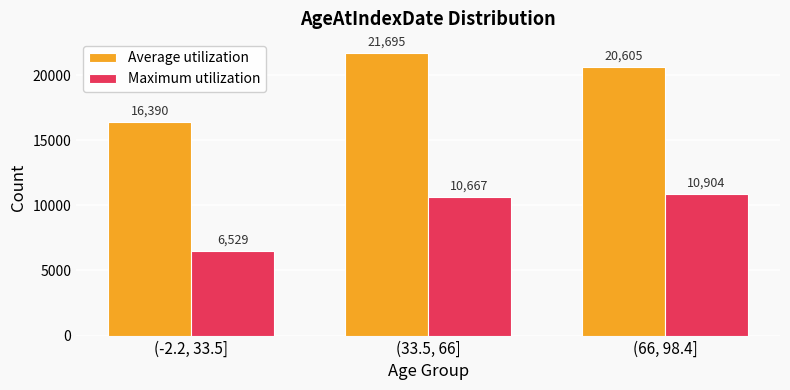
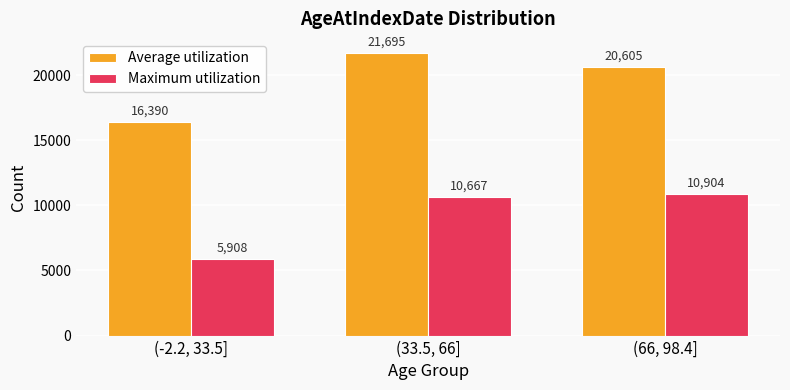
  {
    "Average utilization": {
      "(-2.2, 33.5]": "16,390",
      "(33.5, 66]": "21,695",
      "(66, 98.4]": "20,605"
    },
    "Maximum utilization": {
-     "(-2.2, 33.5]": "6,529",
+     "(-2.2, 33.5]": "5,908",
      "(33.5, 66]": "10,667",
      "(66, 98.4]": "10,904"
    }
  }
